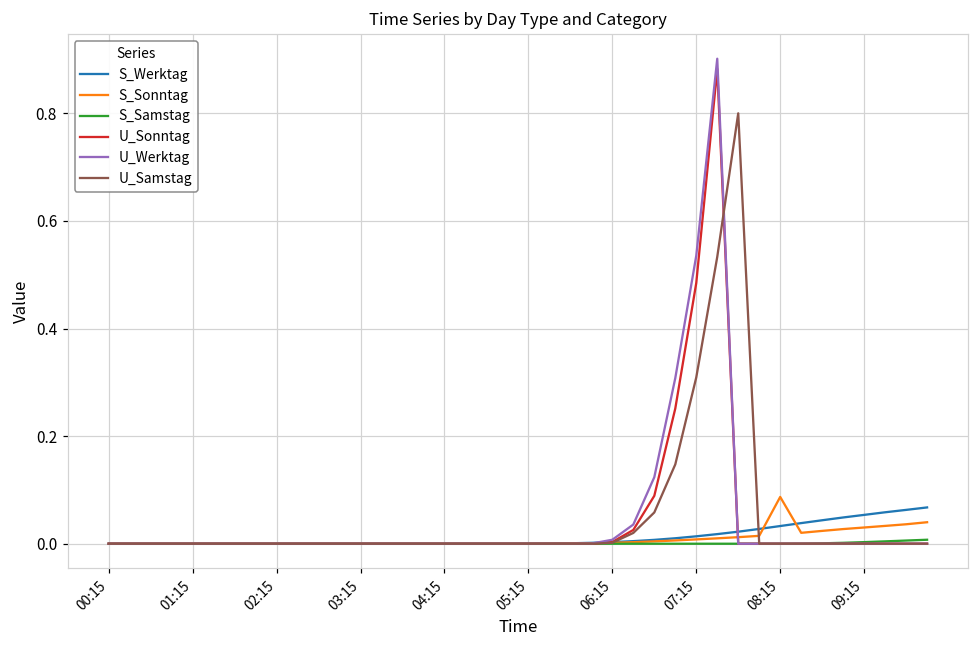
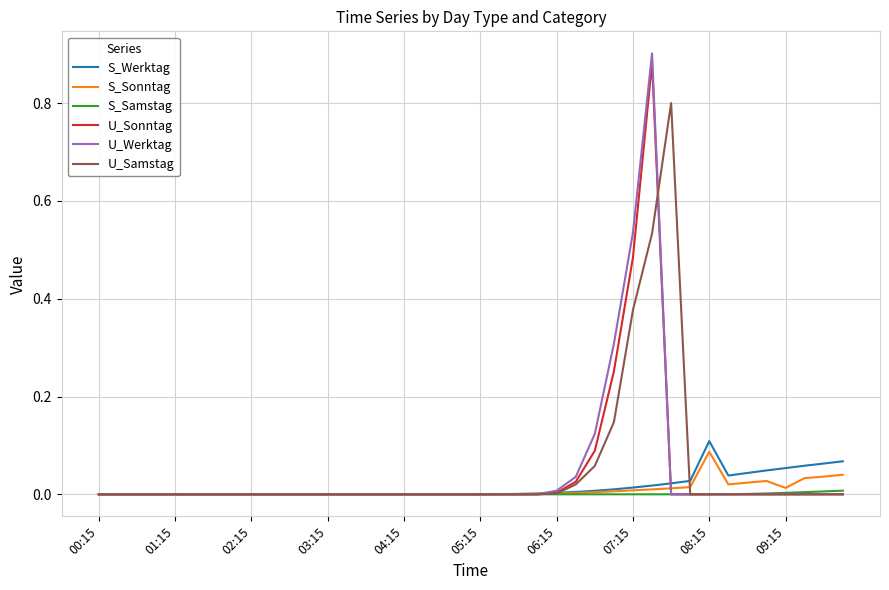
  {
    "S_Werktag": {
      "07:15": 0.01,
-     "08:15": 0.03,
+     "08:15": 0.11,
      "09:15": 0.05
    },
    "S_Sonntag": {
      "07:15": 0.01,
      "08:15": 0.09,
-     "09:15": 0.03
+     "09:15": 0.01
    },
    "S_Samstag": {
      "07:15": 0.00
    },
    "U_Sonntag": {
      "07:15": 0.48
    },
    "U_Werktag": {
      "07:15": 0.54
    },
    "U_Samstag": {
-     "07:15": 0.31
+     "07:15": 0.38
    }
  }
